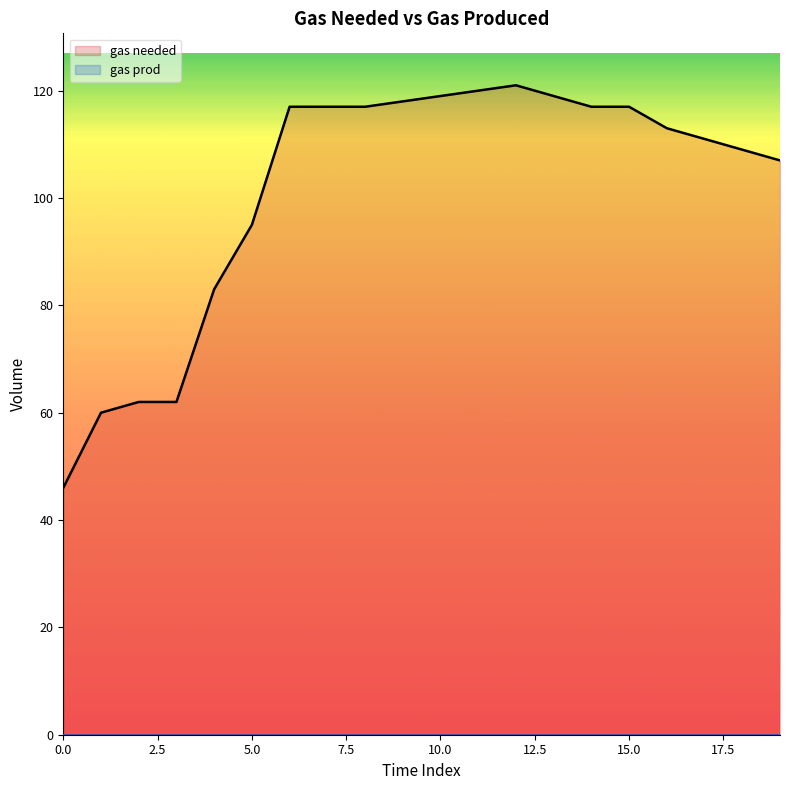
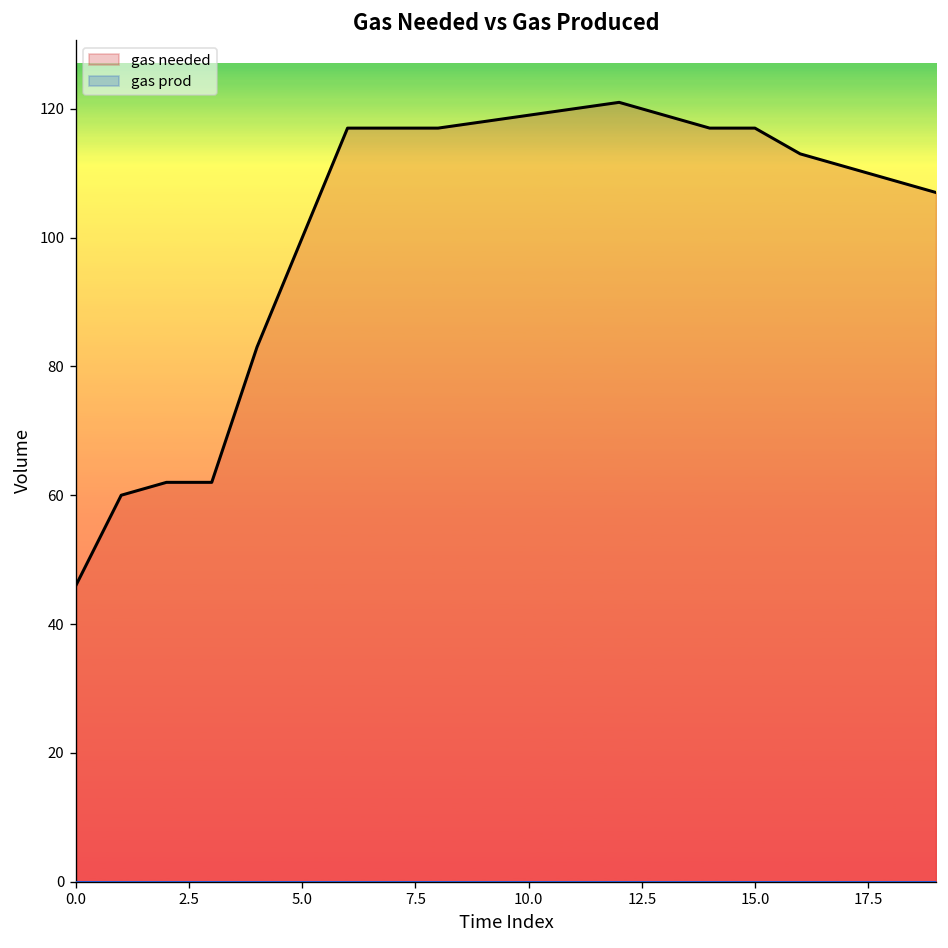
  {
    "gas needed": {
      "0.0": 46,
-     "5.0": 95,
+     "5.0": 100,
      "10.0": 119,
      "15.0": 117
    },
    "gas prod": {
      "0.0": 0,
      "5.0": 0,
      "10.0": 0,
      "15.0": 0
    }
  }
